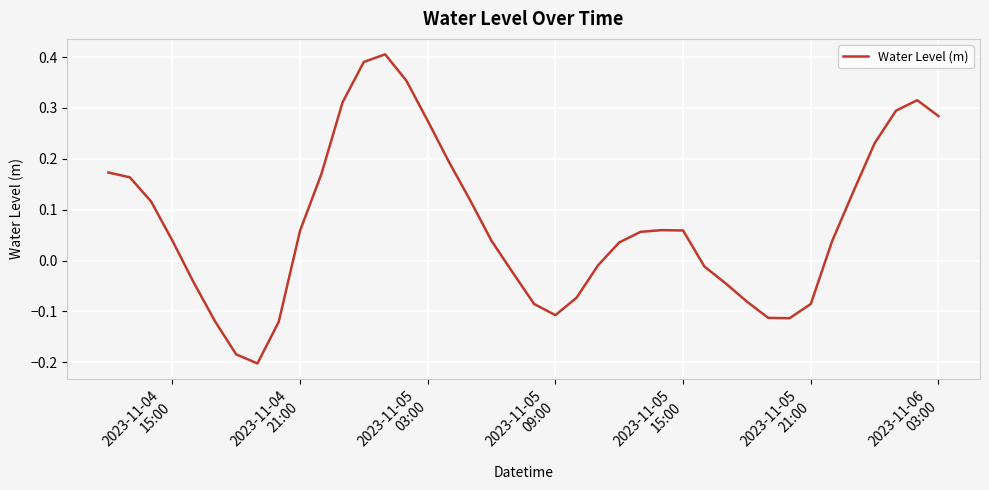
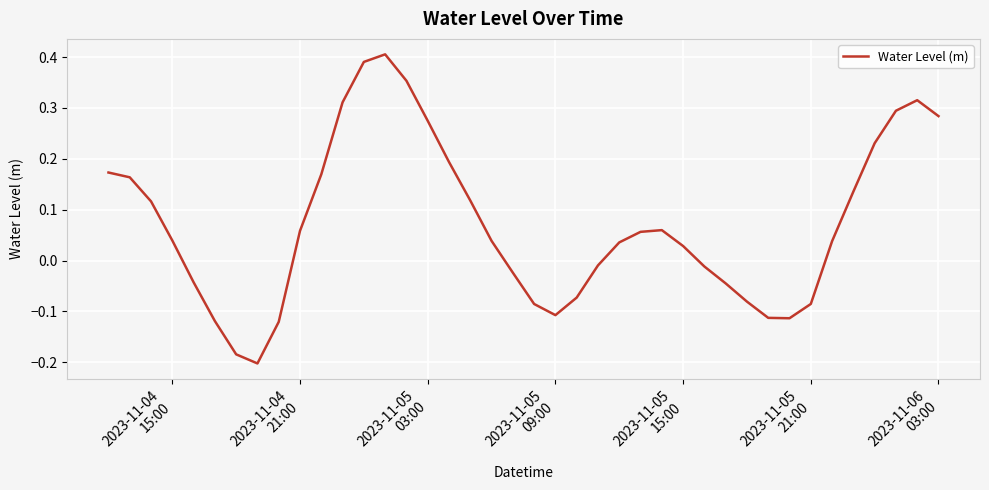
  {
    "2023-11-04 15:00": 0.04,
    "2023-11-04 21:00": 0.06,
    "2023-11-05 03:00": 0.27,
    "2023-11-05 09:00": -0.11,
-   "2023-11-05 15:00": 0.06,
+   "2023-11-05 15:00": 0.03,
    "2023-11-05 21:00": -0.09,
    "2023-11-06 03:00": 0.28
  }
